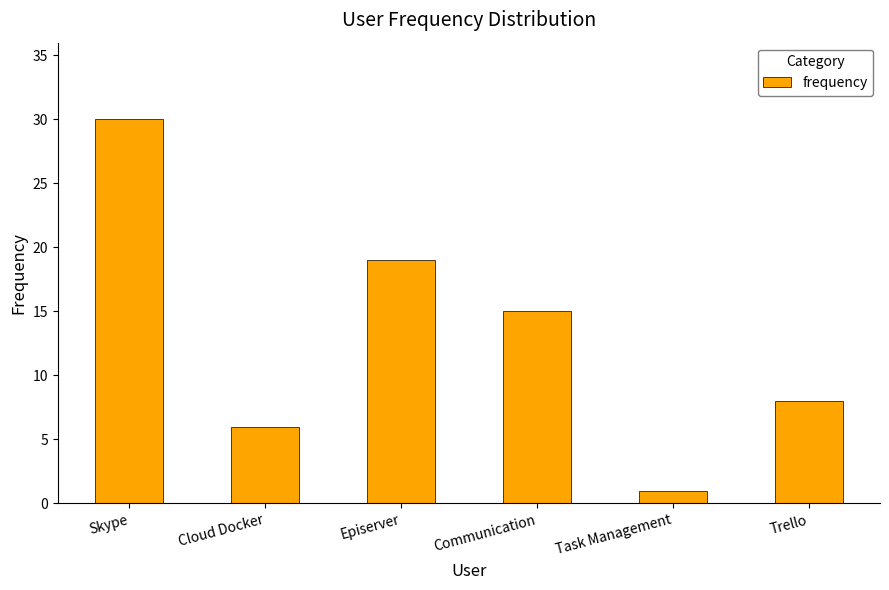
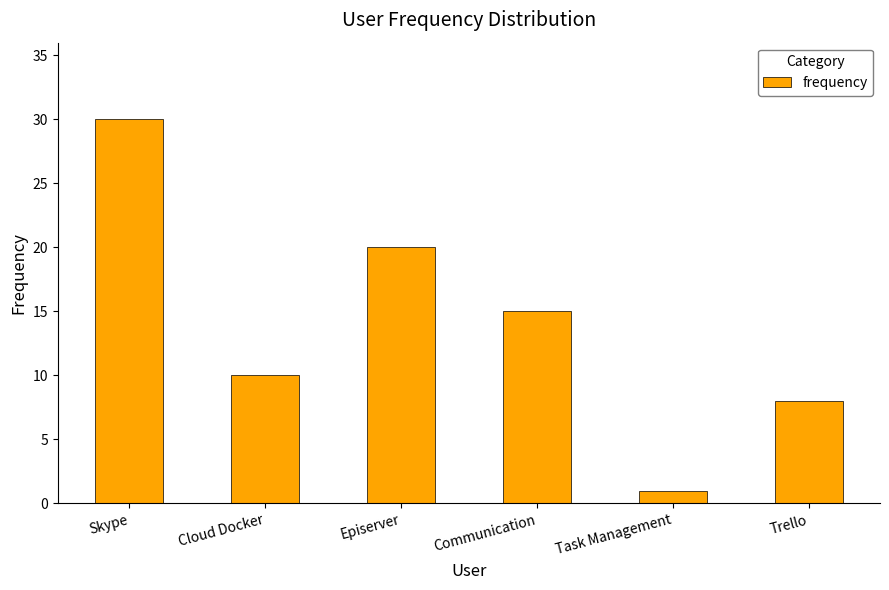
  {
    "Skype": 30,
-   "Cloud Docker": 6,
-   "Episerver": 19,
+   "Cloud Docker": 10,
+   "Episerver": 20,
    "Communication": 15,
    "Task Management": 1,
    "Trello": 8
  }
